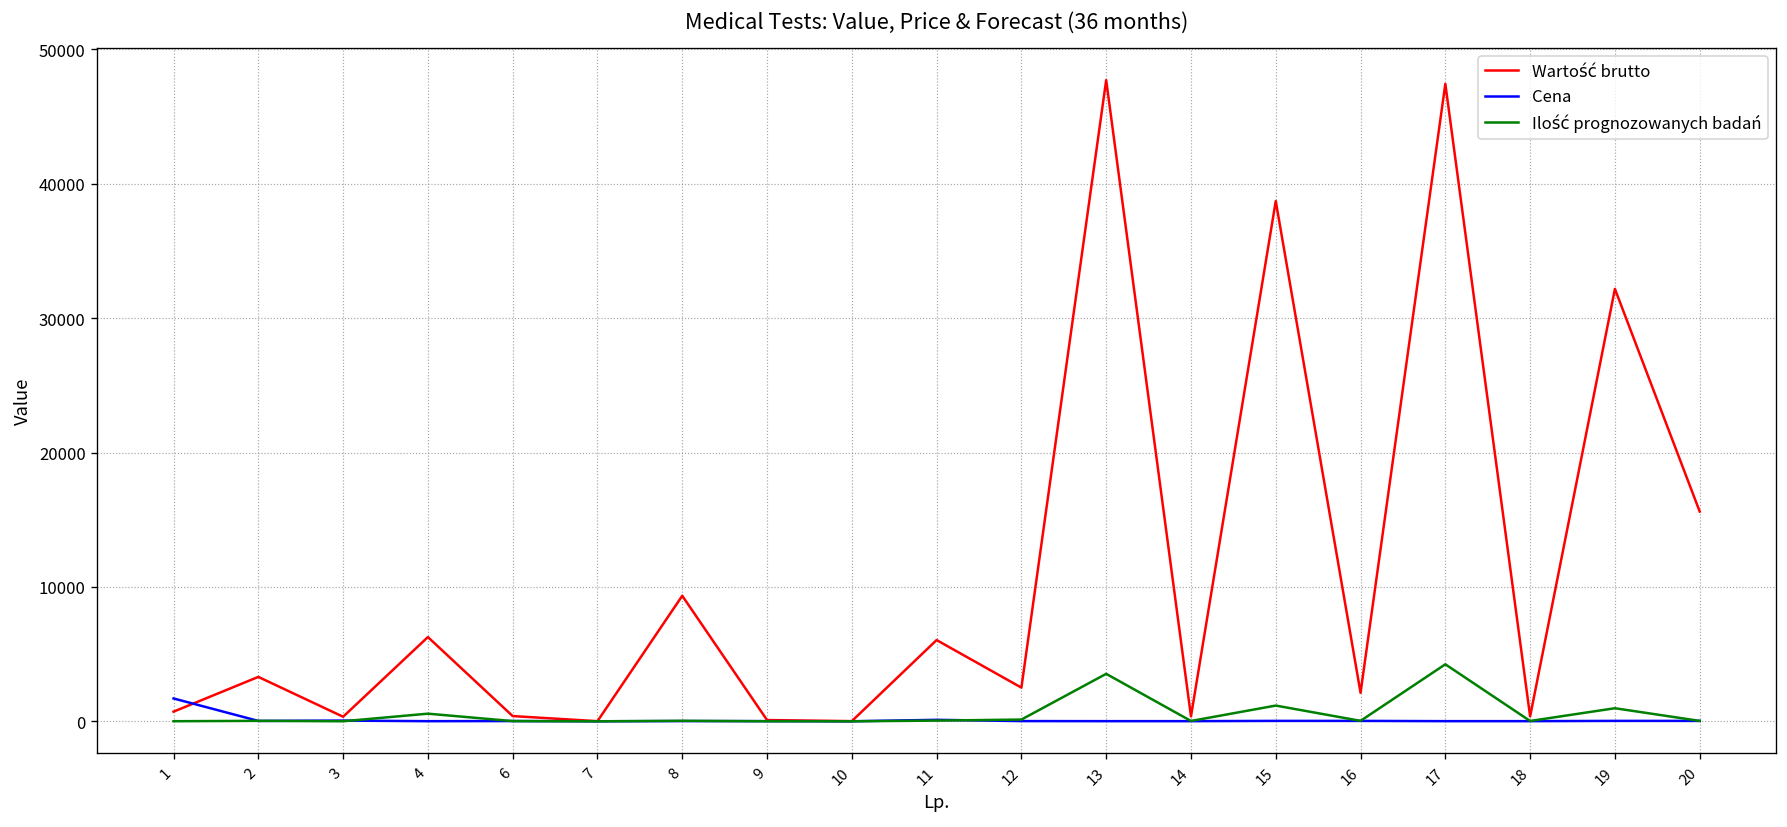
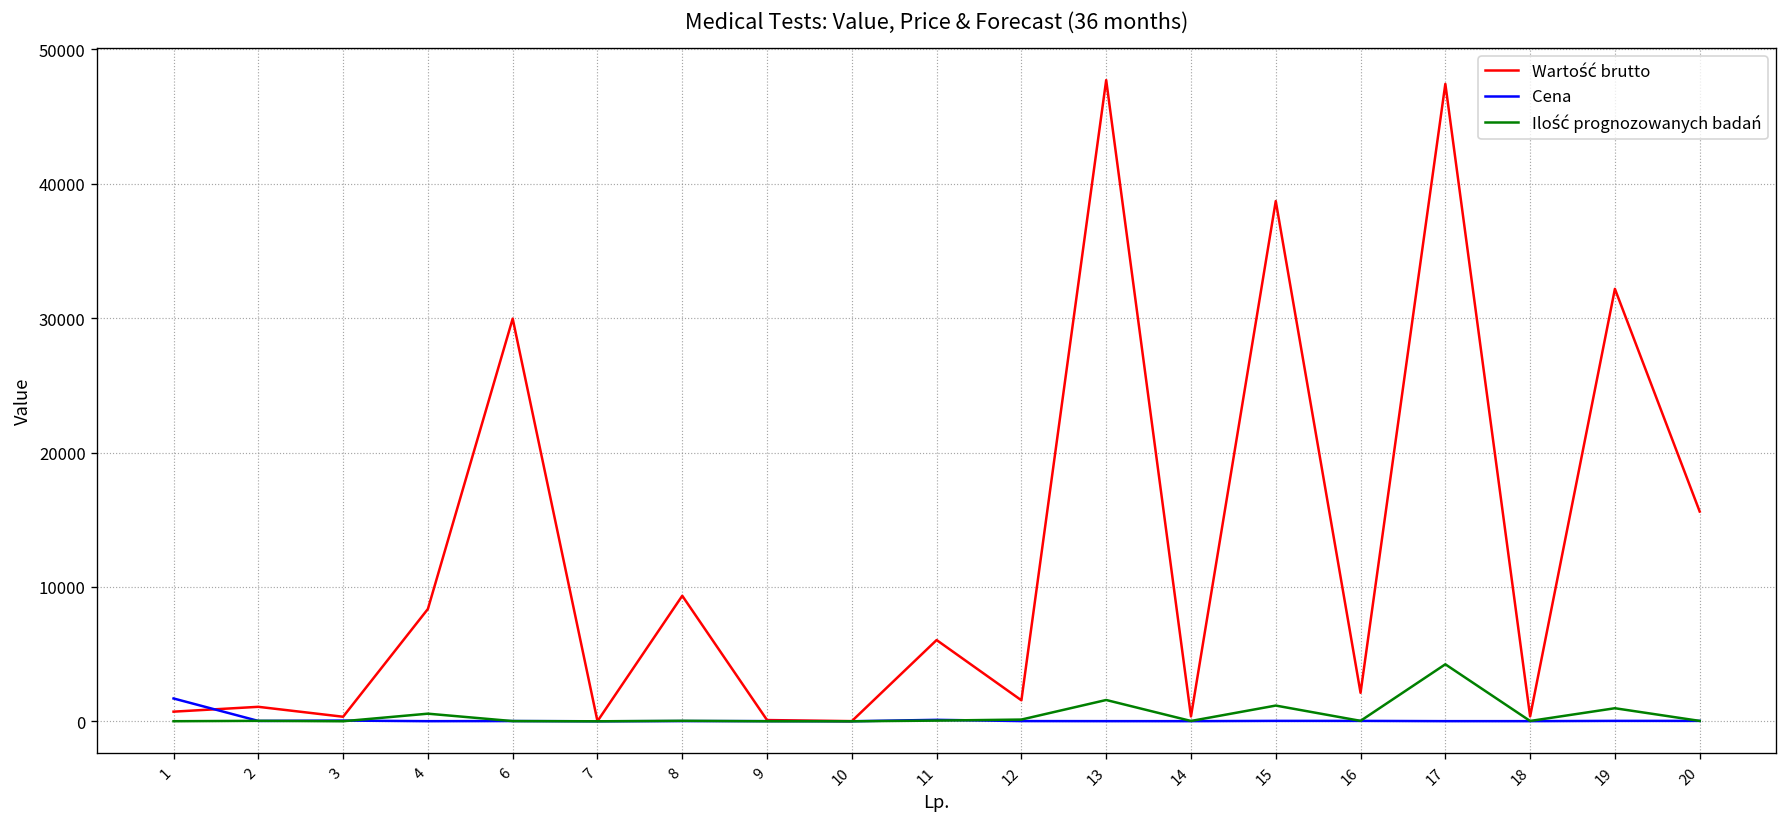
  {
    "Wartość brutto": {
      "1": 700,
-     "2": 3300,
+     "2": 1100,
      "3": 300,
-     "4": 6300,
-     "6": 400,
+     "4": 8400,
+     "6": 30000,
      "8": 9300,
      "11": 6000,
-     "12": 2500,
+     "12": 1600,
      "13": 47700,
      "14": 400,
      "15": 38700,
      "16": 2100,
      "17": 47400,
      "18": 400,
      "19": 32200,
      "20": 15600
    },
    "Cena": {
      "1": 1700,
      "4": 0,
      "13": 0,
      "15": 0,
      "17": 0,
      "19": 0
    },
    "Ilość prognozowanych badań": {
      "1": 0,
      "4": 600,
-     "13": 3500,
+     "13": 1600,
      "15": 1200,
      "17": 4200,
      "19": 1000
    }
  }
